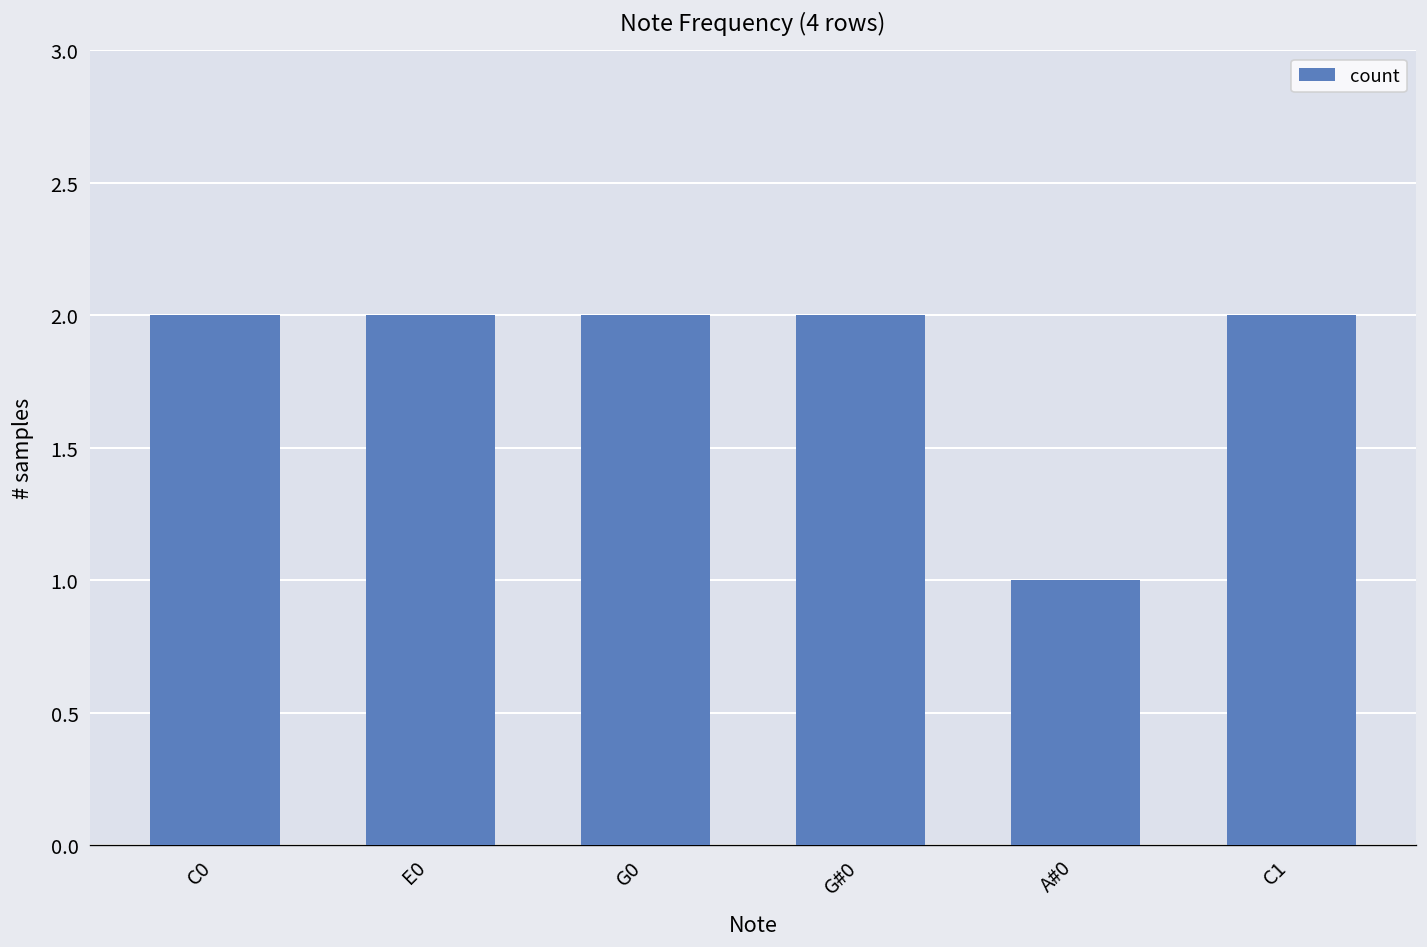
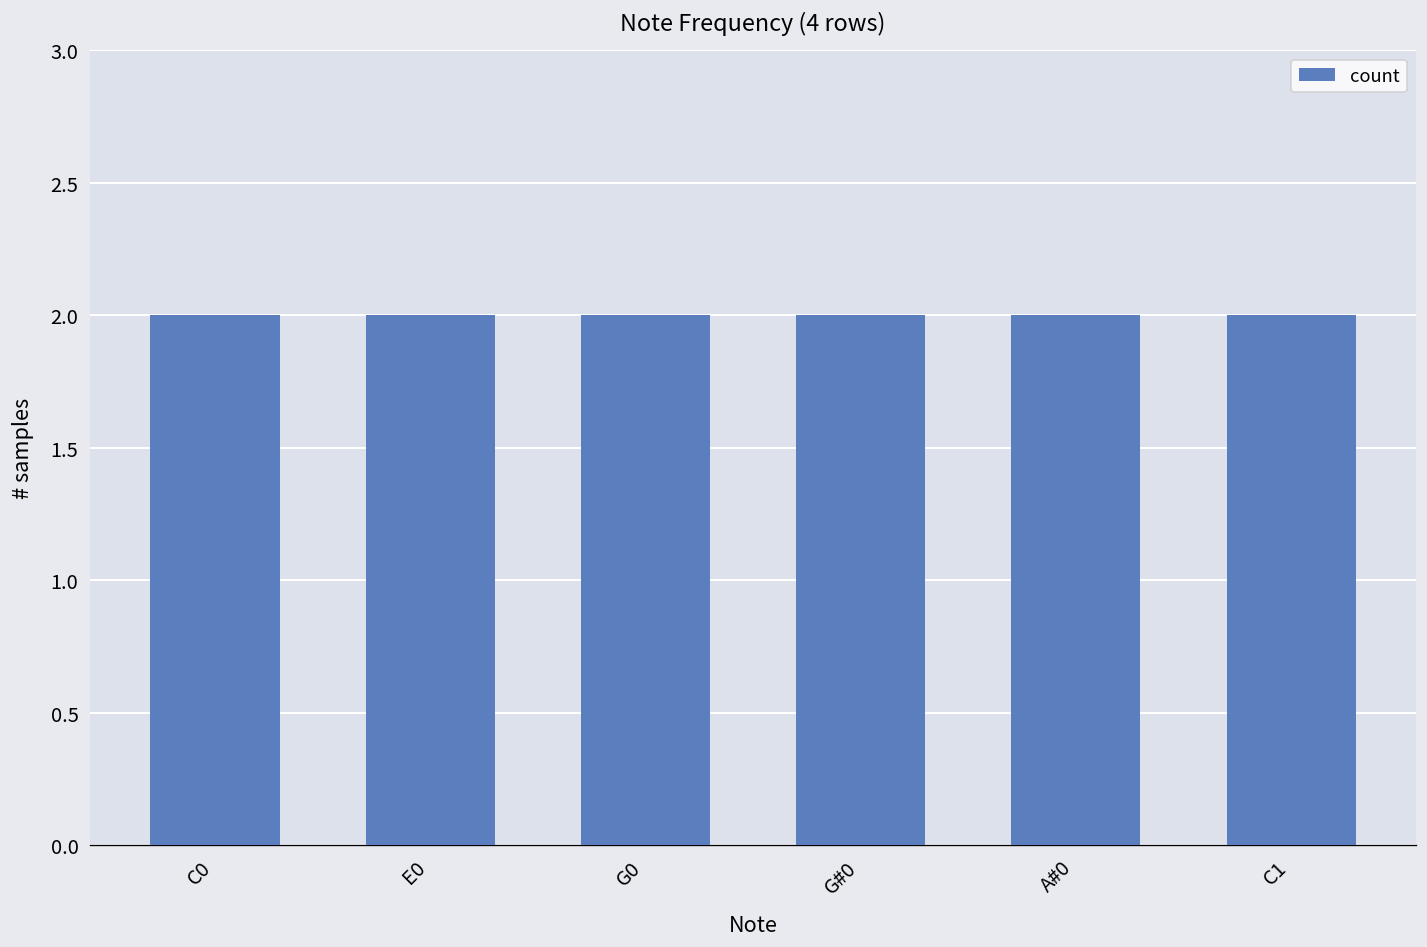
  {
    "C0": 2,
    "E0": 2,
    "G0": 2,
    "G#0": 2,
-   "A#0": 1,
+   "A#0": 2,
    "C1": 2
  }
